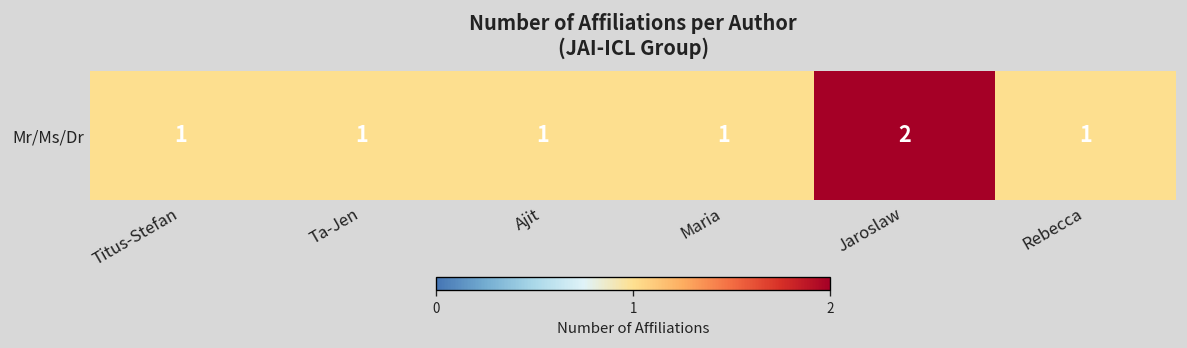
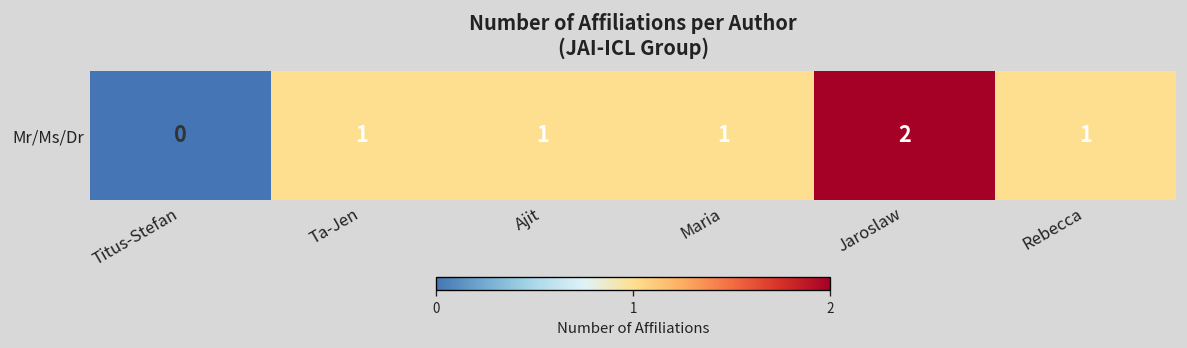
  {
    "Mr/Ms/Dr": {
-     "Titus-Stefan": 1,
+     "Titus-Stefan": 0,
      "Ta-Jen": 1,
      "Ajit": 1,
      "Maria": 1,
      "Jaroslaw": 2,
      "Rebecca": 1
    }
  }
